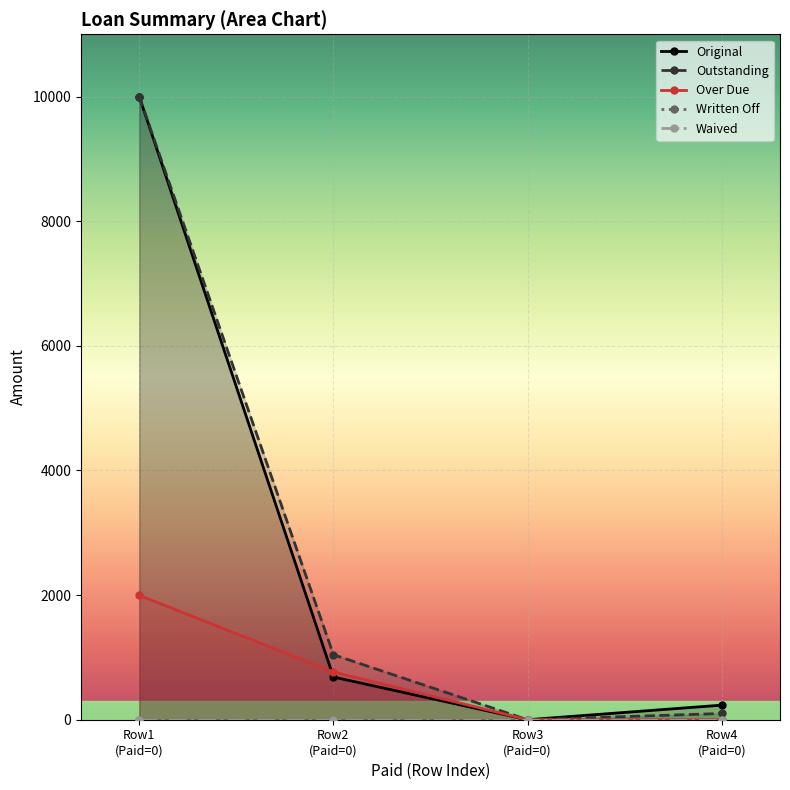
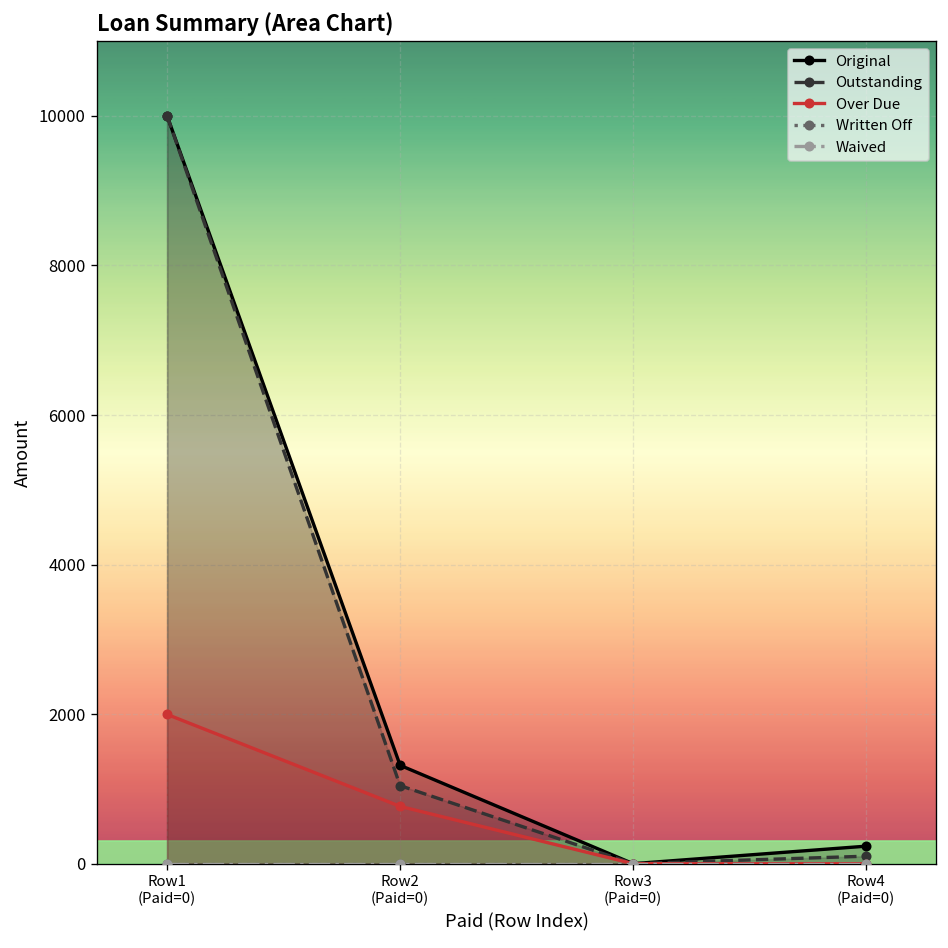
  {
    "Original": {
-     "Row2 (Paid=0)": 700
+     "Row2 (Paid=0)": 1300
    },
    "Outstanding": {
      "Row2 (Paid=0)": 1000
    },
    "Over Due": {
      "Row1 (Paid=0)": 2000,
      "Row2 (Paid=0)": 800
    }
  }
